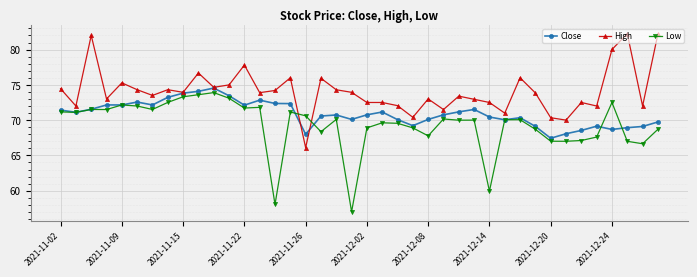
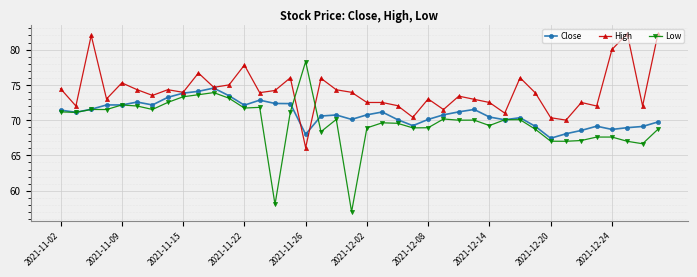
  {
    "Close": {
      "2021-11-22": 72,
      "2021-11-26": 68,
      "2021-12-02": 71,
      "2021-12-08": 70,
      "2021-12-14": 70,
      "2021-12-20": 67,
      "2021-12-24": 69
    },
    "High": {
      "2021-11-02": 74,
      "2021-11-09": 75,
      "2021-11-22": 78,
      "2021-11-26": 66,
      "2021-12-02": 73,
      "2021-12-08": 73,
      "2021-12-14": 73,
      "2021-12-20": 70,
      "2021-12-24": 80
    },
    "Low": {
      "2021-11-15": 73,
      "2021-11-22": 72,
-     "2021-11-26": 71,
+     "2021-11-26": 78,
      "2021-12-02": 69,
-     "2021-12-08": 68,
-     "2021-12-14": 60,
+     "2021-12-08": 69,
+     "2021-12-14": 69,
      "2021-12-20": 67,
-     "2021-12-24": 73
+     "2021-12-24": 68
    }
  }
